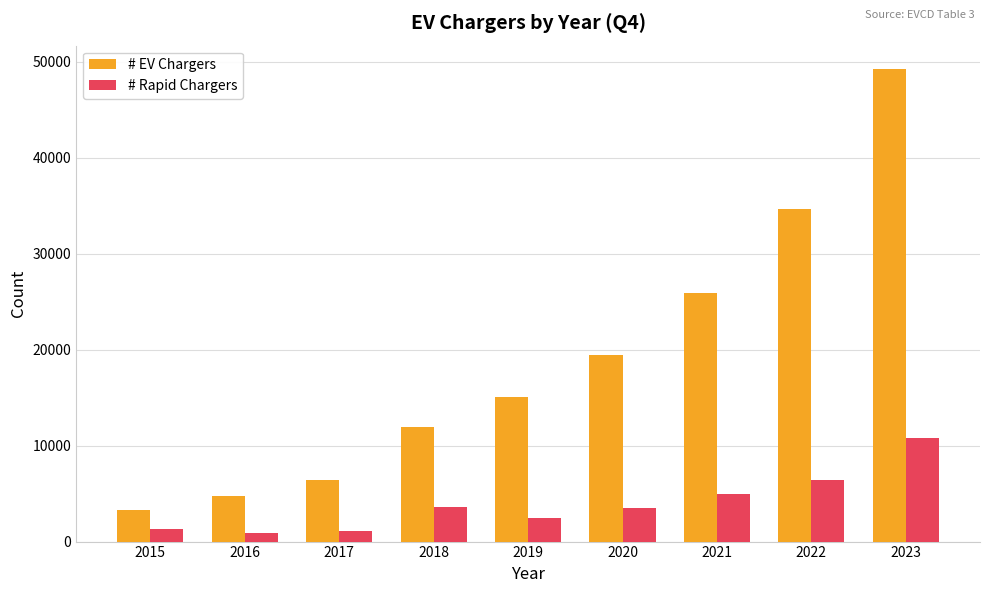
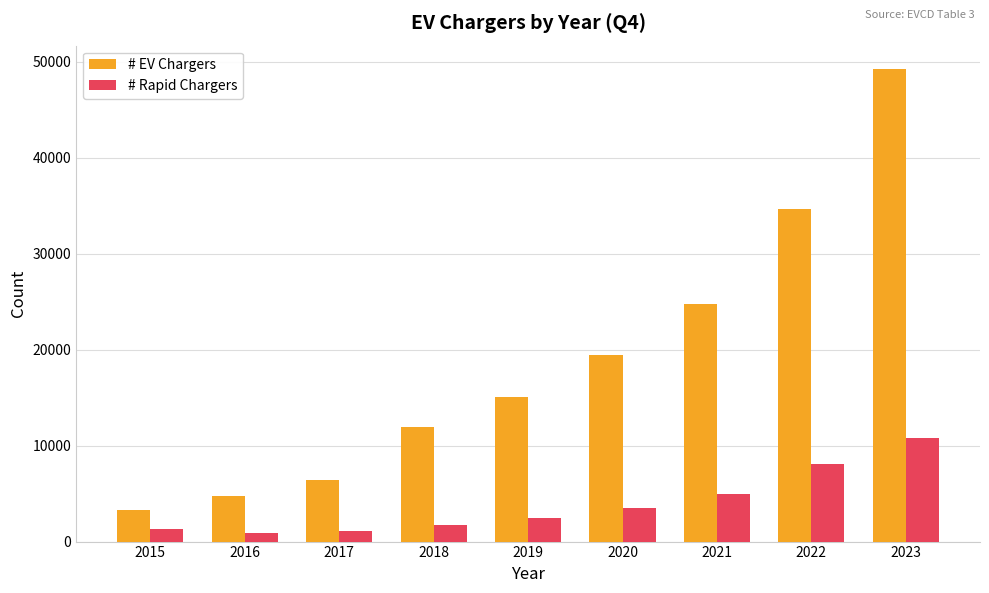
  {
    "# EV Chargers": {
      "2015": 3000,
      "2016": 5000,
      "2017": 6000,
      "2018": 12000,
      "2019": 15000,
      "2020": 19000,
-     "2021": 26000,
+     "2021": 25000,
      "2022": 35000,
      "2023": 49000
    },
    "# Rapid Chargers": {
      "2015": 1000,
      "2016": 1000,
      "2017": 1000,
-     "2018": 4000,
+     "2018": 2000,
      "2019": 2000,
      "2020": 4000,
      "2021": 5000,
-     "2022": 6000,
+     "2022": 8000,
      "2023": 11000
    }
  }
